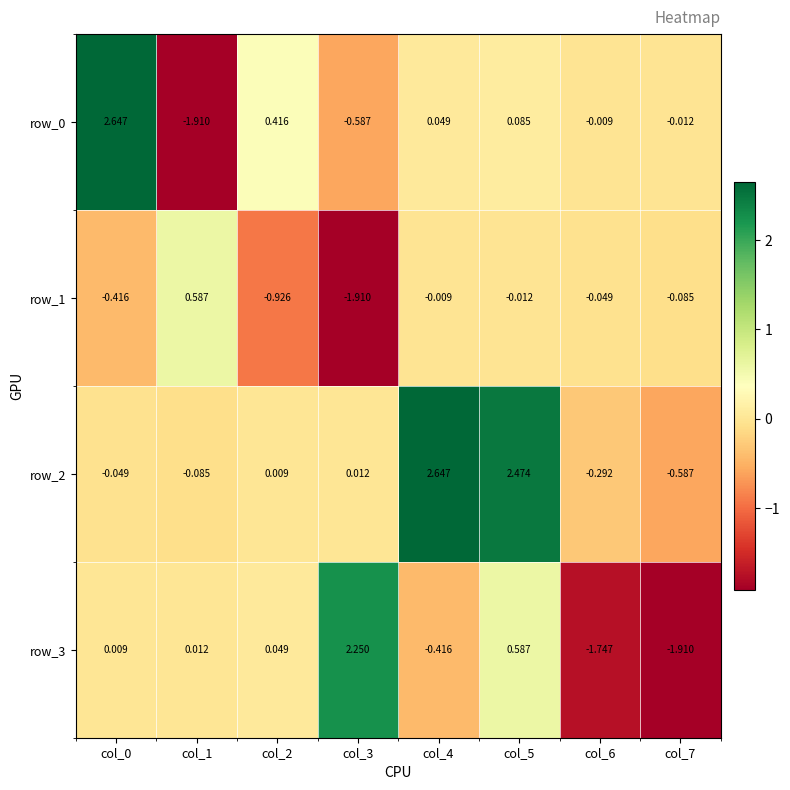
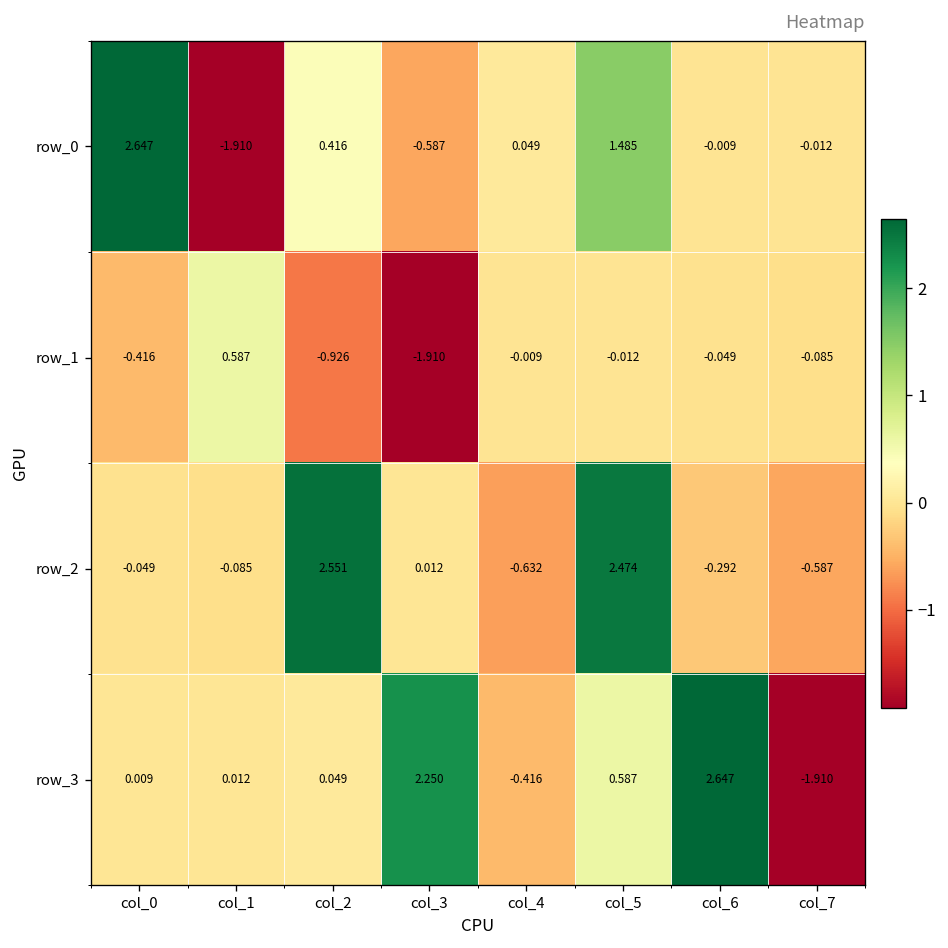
  {
    "row_0": {
      "col_0": 2.647,
      "col_1": -1.910,
      "col_2": 0.416,
      "col_3": -0.587,
      "col_4": 0.049,
-     "col_5": 0.085,
+     "col_5": 1.485,
      "col_6": -0.009,
      "col_7": -0.012
    },
    "row_1": {
      "col_0": -0.416,
      "col_1": 0.587,
      "col_2": -0.926,
      "col_3": -1.910,
      "col_4": -0.009,
      "col_5": -0.012,
      "col_6": -0.049,
      "col_7": -0.085
    },
    "row_2": {
      "col_0": -0.049,
      "col_1": -0.085,
-     "col_2": 0.009,
+     "col_2": 2.551,
      "col_3": 0.012,
-     "col_4": 2.647,
+     "col_4": -0.632,
      "col_5": 2.474,
      "col_6": -0.292,
      "col_7": -0.587
    },
    "row_3": {
      "col_0": 0.009,
      "col_1": 0.012,
      "col_2": 0.049,
      "col_3": 2.250,
      "col_4": -0.416,
      "col_5": 0.587,
-     "col_6": -1.747,
+     "col_6": 2.647,
      "col_7": -1.910
    }
  }
